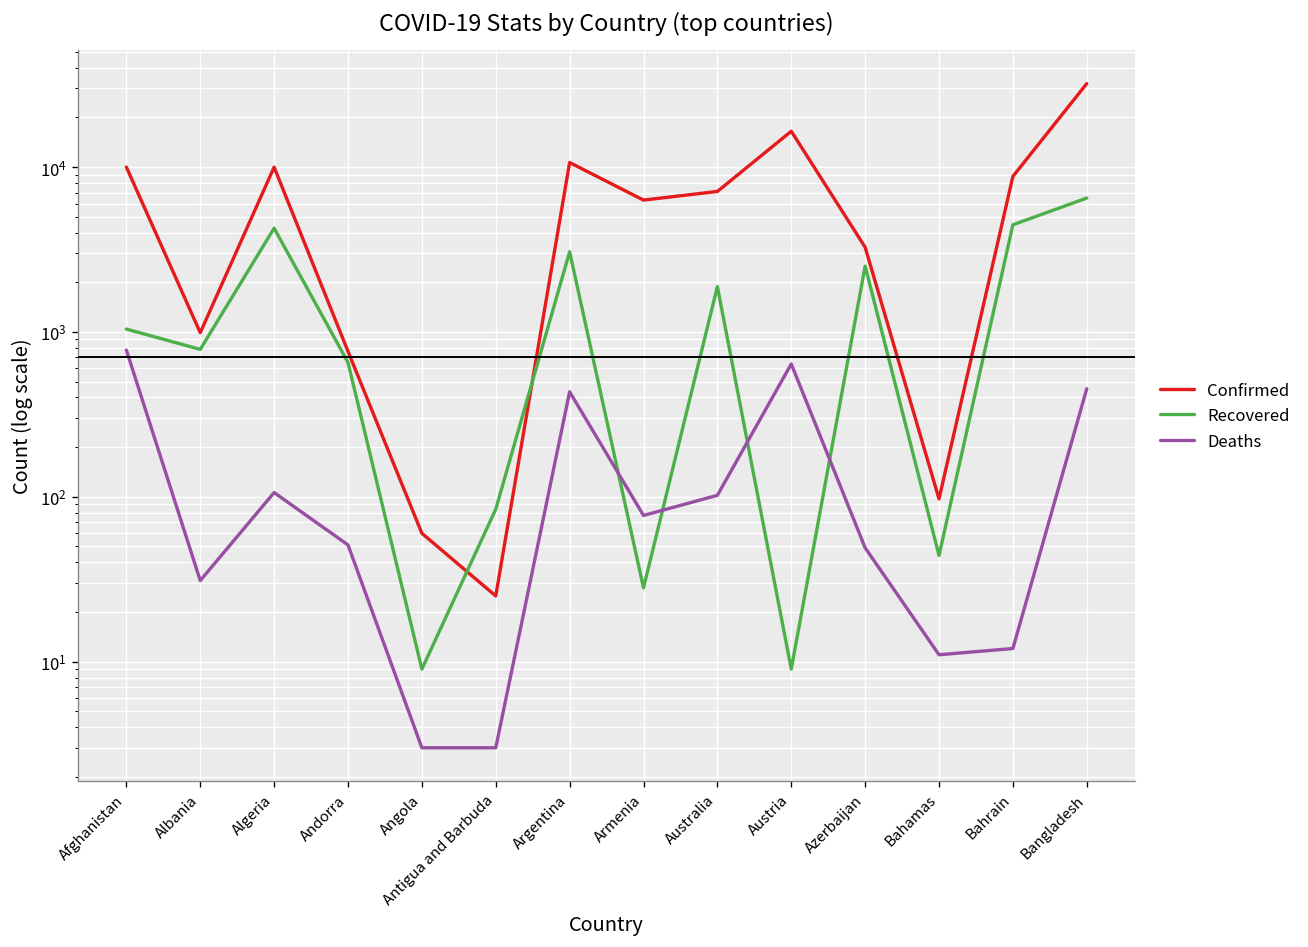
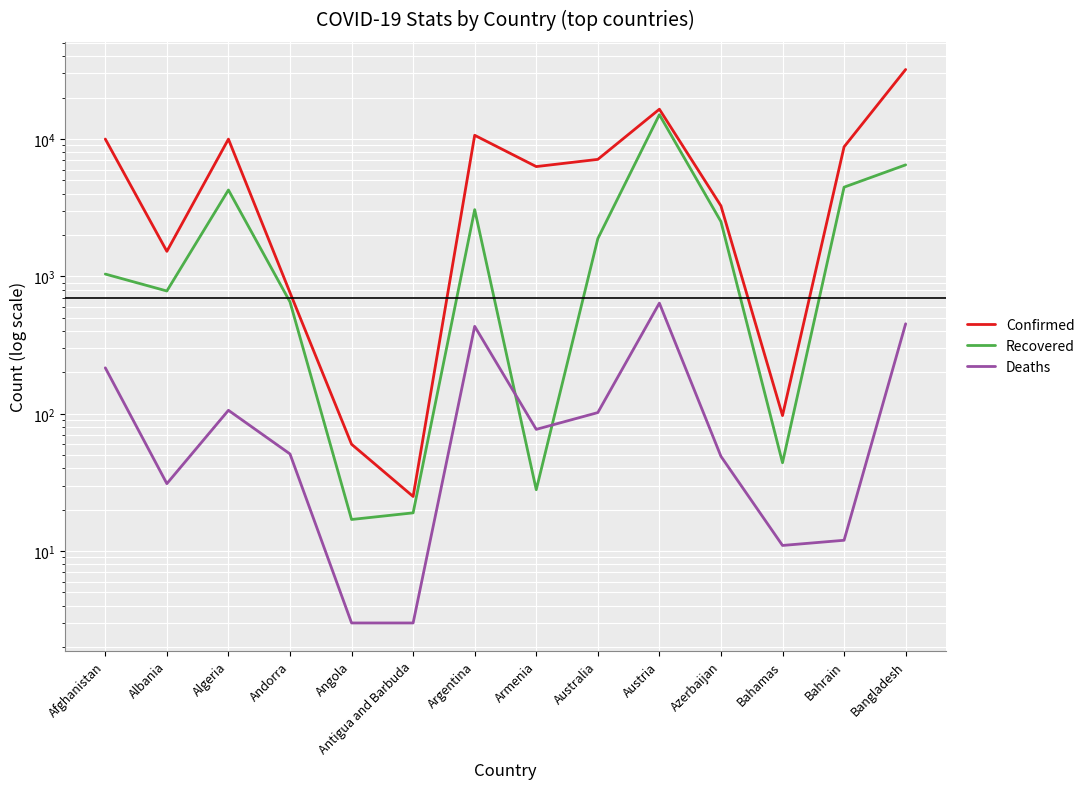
  {
    "Confirmed": {
      "Afghanistan": 10000,
-     "Albania": 1000,
+     "Albania": 1500,
      "Algeria": 10000,
      "Andorra": 800,
      "Angola": 60,
      "Antigua and Barbuda": 25,
      "Argentina": 11000,
      "Armenia": 6000,
      "Australia": 7000,
      "Austria": 16000,
      "Azerbaijan": 3300,
      "Bahamas": 100,
      "Bahrain": 9000,
      "Bangladesh": 32000
    },
    "Recovered": {
      "Afghanistan": 1000,
      "Albania": 800,
      "Algeria": 4300,
      "Andorra": 700,
-     "Angola": 9,
-     "Antigua and Barbuda": 80,
+     "Angola": 17,
+     "Antigua and Barbuda": 19,
      "Argentina": 3100,
      "Armenia": 28,
      "Australia": 1900,
-     "Austria": 9,
+     "Austria": 15000,
      "Azerbaijan": 2500,
      "Bahamas": 44,
      "Bahrain": 4500,
      "Bangladesh": 6000
    },
    "Deaths": {
-     "Afghanistan": 800,
+     "Afghanistan": 220,
      "Albania": 31,
      "Algeria": 110,
      "Andorra": 51,
      "Angola": 3,
      "Antigua and Barbuda": 3,
      "Argentina": 430,
      "Armenia": 80,
      "Australia": 100,
      "Austria": 600,
      "Azerbaijan": 49,
      "Bahamas": 11,
      "Bahrain": 12,
      "Bangladesh": 450
    }
  }
